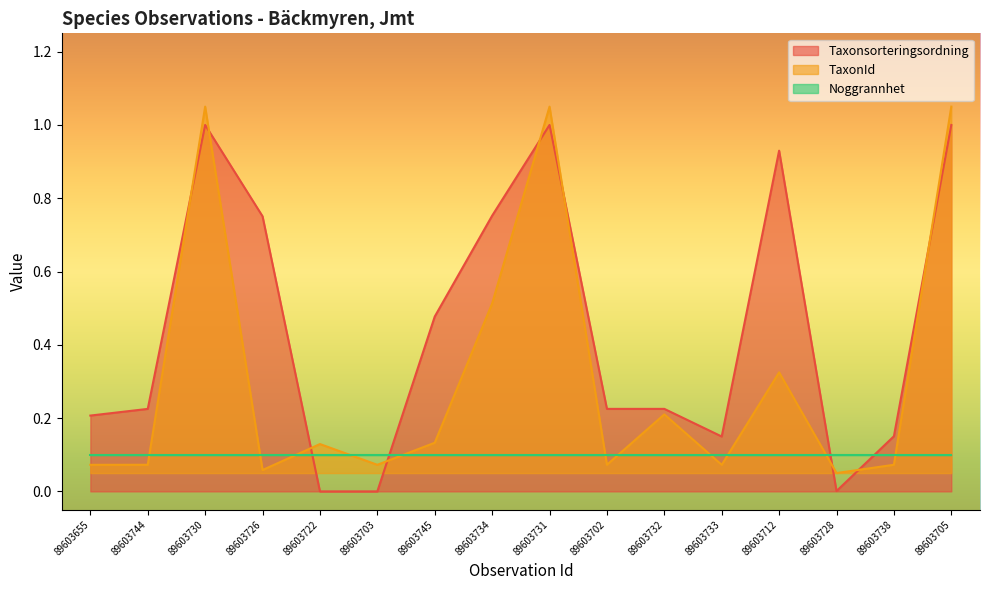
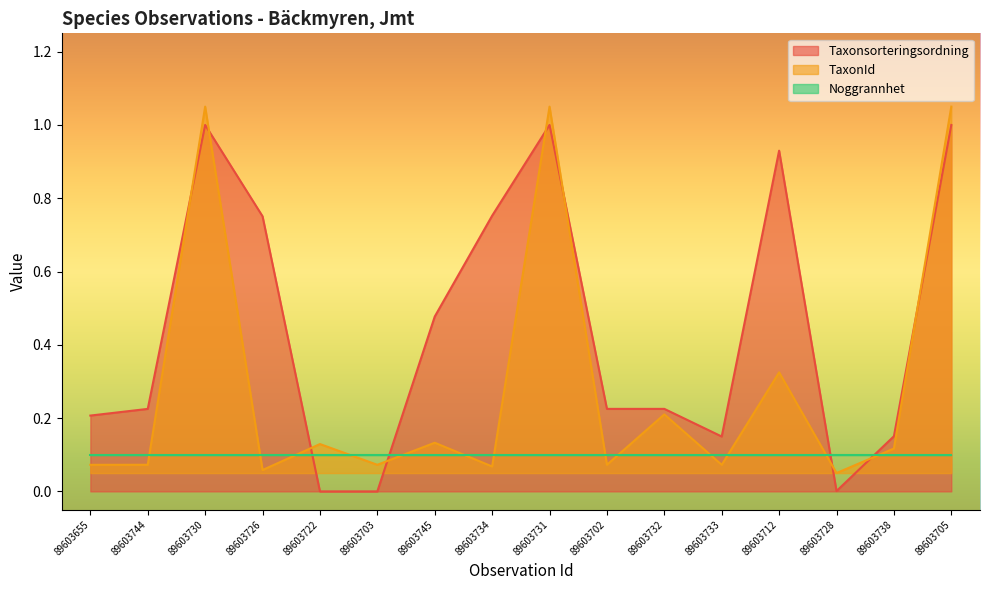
  {
    "Taxonsorteringsordning": {
      "89603655": 0.21,
      "89603744": 0.23,
      "89603730": 1.00,
      "89603726": 0.75,
      "89603722": 0.00,
      "89603703": 0.00,
      "89603745": 0.48,
      "89603734": 0.75,
      "89603731": 1.00,
      "89603702": 0.23,
      "89603732": 0.23,
      "89603733": 0.15,
      "89603712": 0.93,
      "89603728": 0.00,
      "89603738": 0.15,
      "89603705": 1.00
    },
    "TaxonId": {
      "89603655": 0.07,
      "89603744": 0.07,
      "89603730": 1.05,
      "89603726": 0.06,
      "89603722": 0.13,
      "89603703": 0.07,
      "89603745": 0.13,
-     "89603734": 0.51,
+     "89603734": 0.07,
      "89603731": 1.05,
      "89603702": 0.07,
      "89603732": 0.21,
      "89603733": 0.07,
      "89603712": 0.32,
      "89603728": 0.05,
-     "89603738": 0.07,
+     "89603738": 0.12,
      "89603705": 1.05
    },
    "Noggrannhet": {
      "89603655": 0.10,
      "89603744": 0.10,
      "89603730": 0.10,
      "89603726": 0.10,
      "89603722": 0.10,
      "89603703": 0.10,
      "89603745": 0.10,
      "89603734": 0.10,
      "89603731": 0.10,
      "89603702": 0.10,
      "89603732": 0.10,
      "89603733": 0.10,
      "89603712": 0.10,
      "89603728": 0.10,
      "89603738": 0.10,
      "89603705": 0.10
    }
  }
